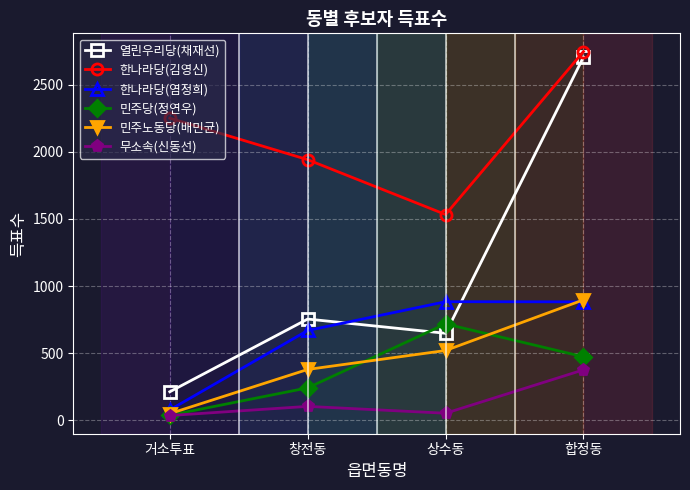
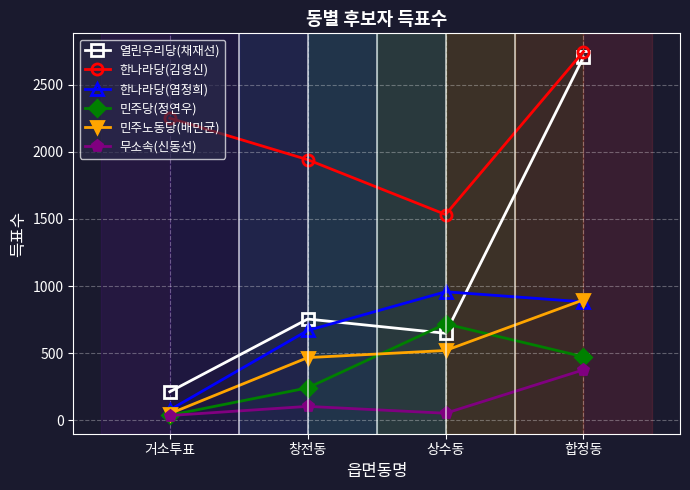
  {
    "열린우리당(채재선)": {
      "거소투표": 210,
      "창전동": 760,
      "상수동": 650,
      "합정동": 2710
    },
    "한나라당(김영신)": {
      "창전동": 1940,
      "상수동": 1530,
      "합정동": 2750
    },
    "한나라당(염정희)": {
      "거소투표": 80,
      "창전동": 670,
-     "상수동": 880
+     "상수동": 960
    },
    "민주당(정연우)": {
      "창전동": 240,
      "상수동": 720,
      "합정동": 470
    },
    "민주노동당(배민균)": {
-     "창전동": 380,
+     "창전동": 470,
      "상수동": 520
    },
    "무소속(신동선)": {
      "창전동": 110,
      "상수동": 50,
      "합정동": 380
    }
  }
